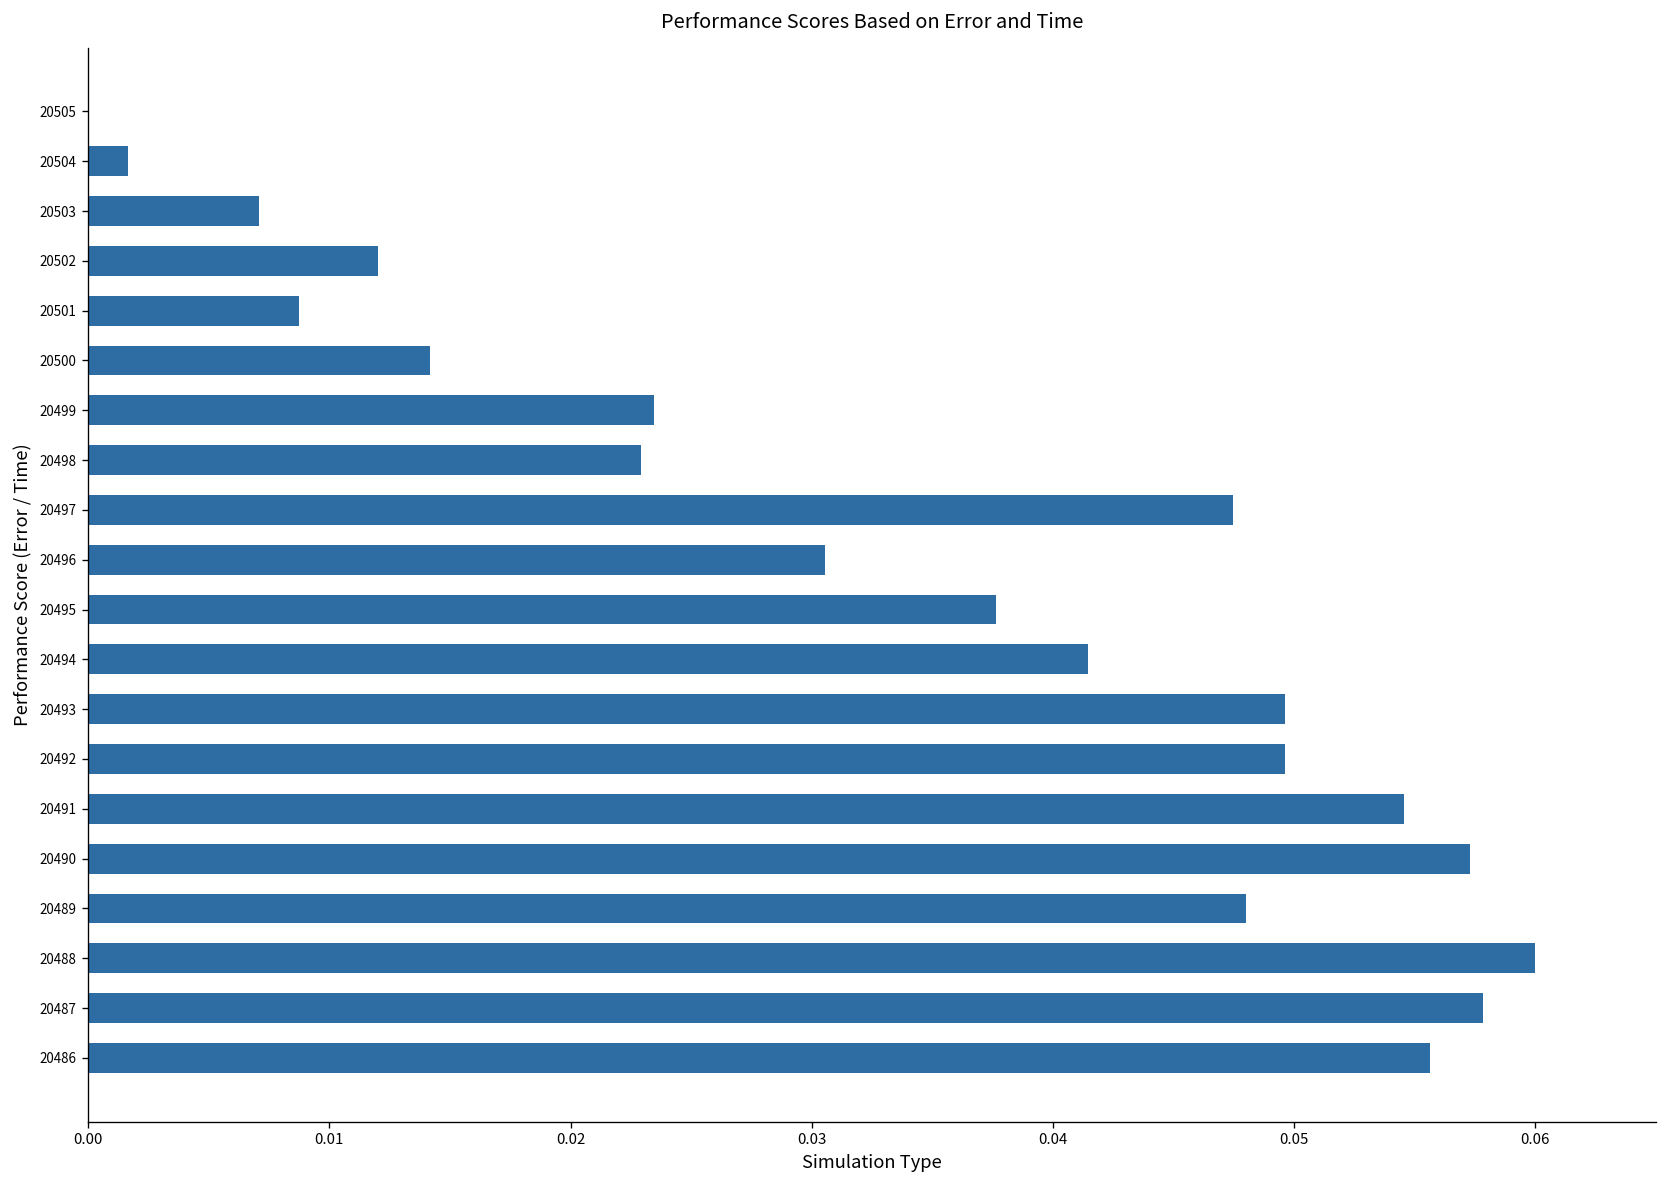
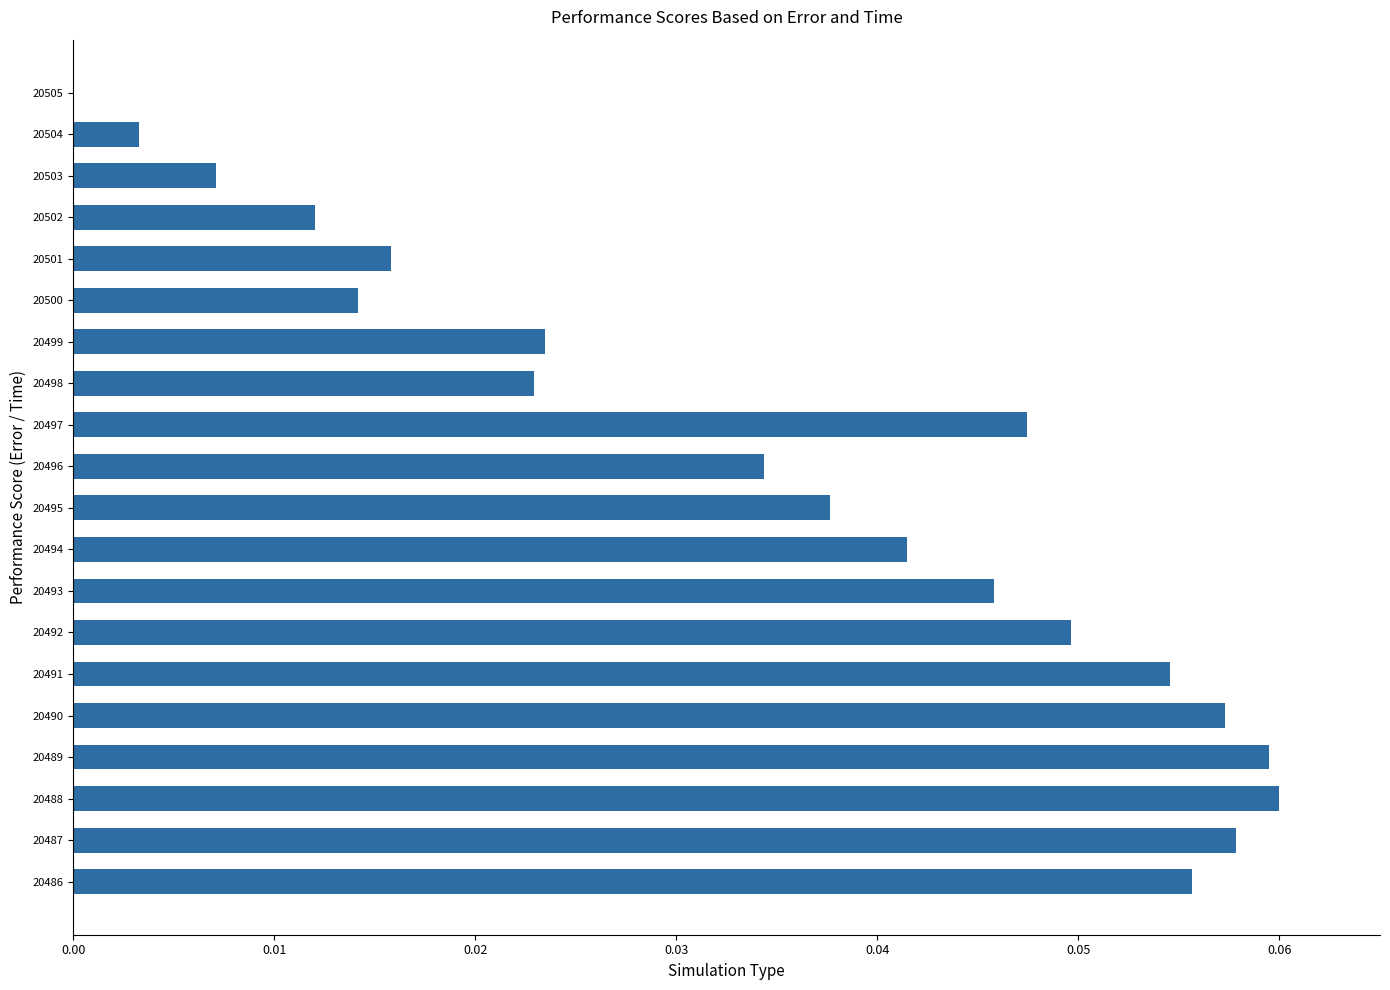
  {
    "20505": 0.0000,
-   "20504": 0.0016,
+   "20504": 0.0033,
    "20503": 0.0071,
    "20502": 0.0120,
-   "20501": 0.0087,
+   "20501": 0.0158,
    "20500": 0.0142,
    "20499": 0.0235,
    "20498": 0.0229,
    "20497": 0.0475,
-   "20496": 0.0305,
+   "20496": 0.0344,
    "20495": 0.0376,
    "20494": 0.0415,
-   "20493": 0.0496,
+   "20493": 0.0458,
    "20492": 0.0496,
    "20491": 0.0545,
    "20490": 0.0573,
-   "20489": 0.0480,
+   "20489": 0.0595,
    "20488": 0.0600,
    "20487": 0.0578,
    "20486": 0.0556
  }
